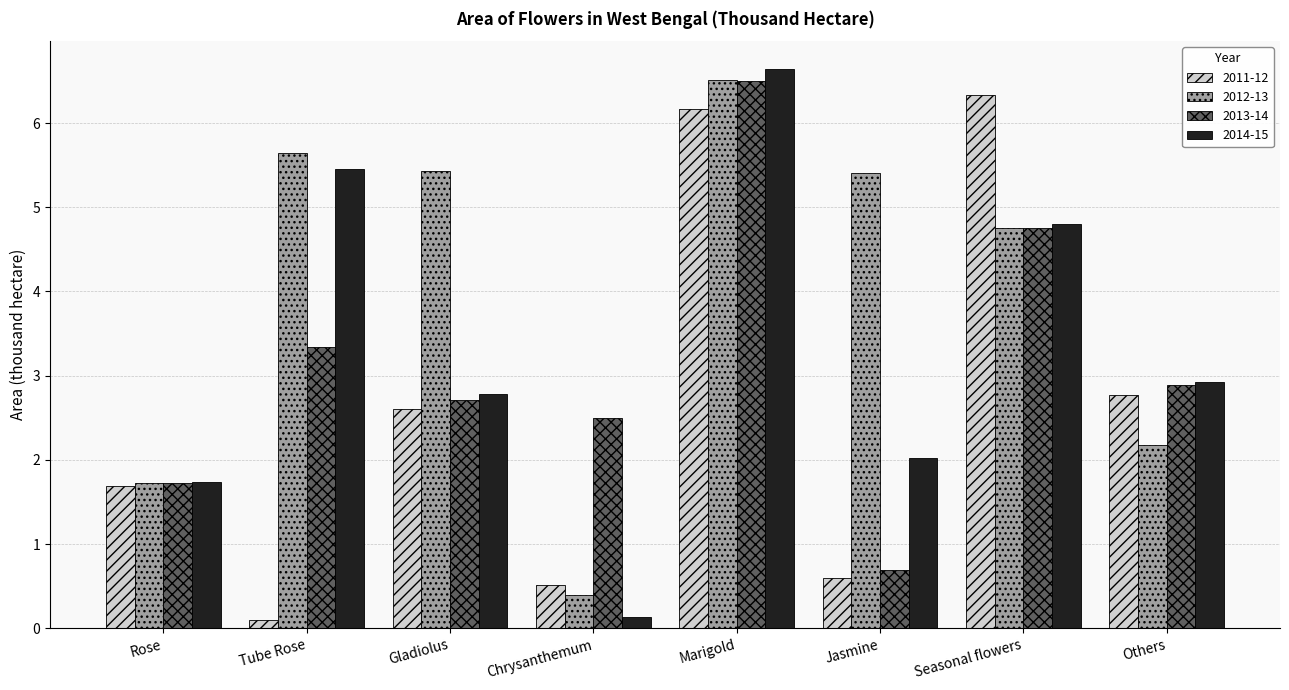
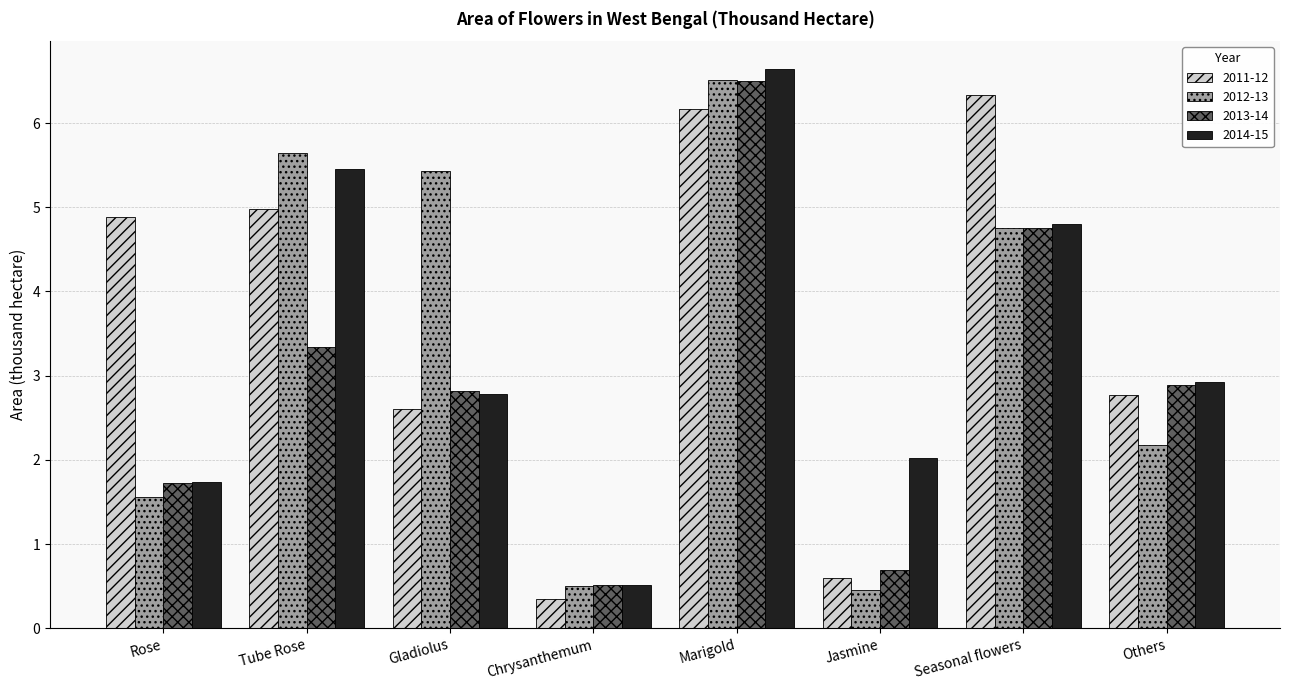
  {
    "2011-12": {
-     "Rose": 1.7,
-     "Tube Rose": 0.1,
+     "Rose": 4.9,
+     "Tube Rose": 5.0,
      "Gladiolus": 2.6,
-     "Chrysanthemum": 0.5,
+     "Chrysanthemum": 0.4,
      "Marigold": 6.2,
      "Jasmine": 0.6,
      "Seasonal flowers": 6.3,
      "Others": 2.8
    },
    "2012-13": {
-     "Rose": 1.7,
+     "Rose": 1.6,
      "Tube Rose": 5.6,
      "Gladiolus": 5.4,
-     "Chrysanthemum": 0.4,
+     "Chrysanthemum": 0.5,
      "Marigold": 6.5,
-     "Jasmine": 5.4,
+     "Jasmine": 0.5,
      "Seasonal flowers": 4.8,
      "Others": 2.2
    },
    "2013-14": {
      "Rose": 1.7,
      "Tube Rose": 3.3,
-     "Gladiolus": 2.7,
-     "Chrysanthemum": 2.5,
+     "Gladiolus": 2.8,
+     "Chrysanthemum": 0.5,
      "Marigold": 6.5,
      "Jasmine": 0.7,
      "Seasonal flowers": 4.8,
      "Others": 2.9
    },
    "2014-15": {
      "Rose": 1.7,
      "Tube Rose": 5.5,
      "Gladiolus": 2.8,
-     "Chrysanthemum": 0.1,
+     "Chrysanthemum": 0.5,
      "Marigold": 6.6,
      "Jasmine": 2.0,
      "Seasonal flowers": 4.8,
      "Others": 2.9
    }
  }
